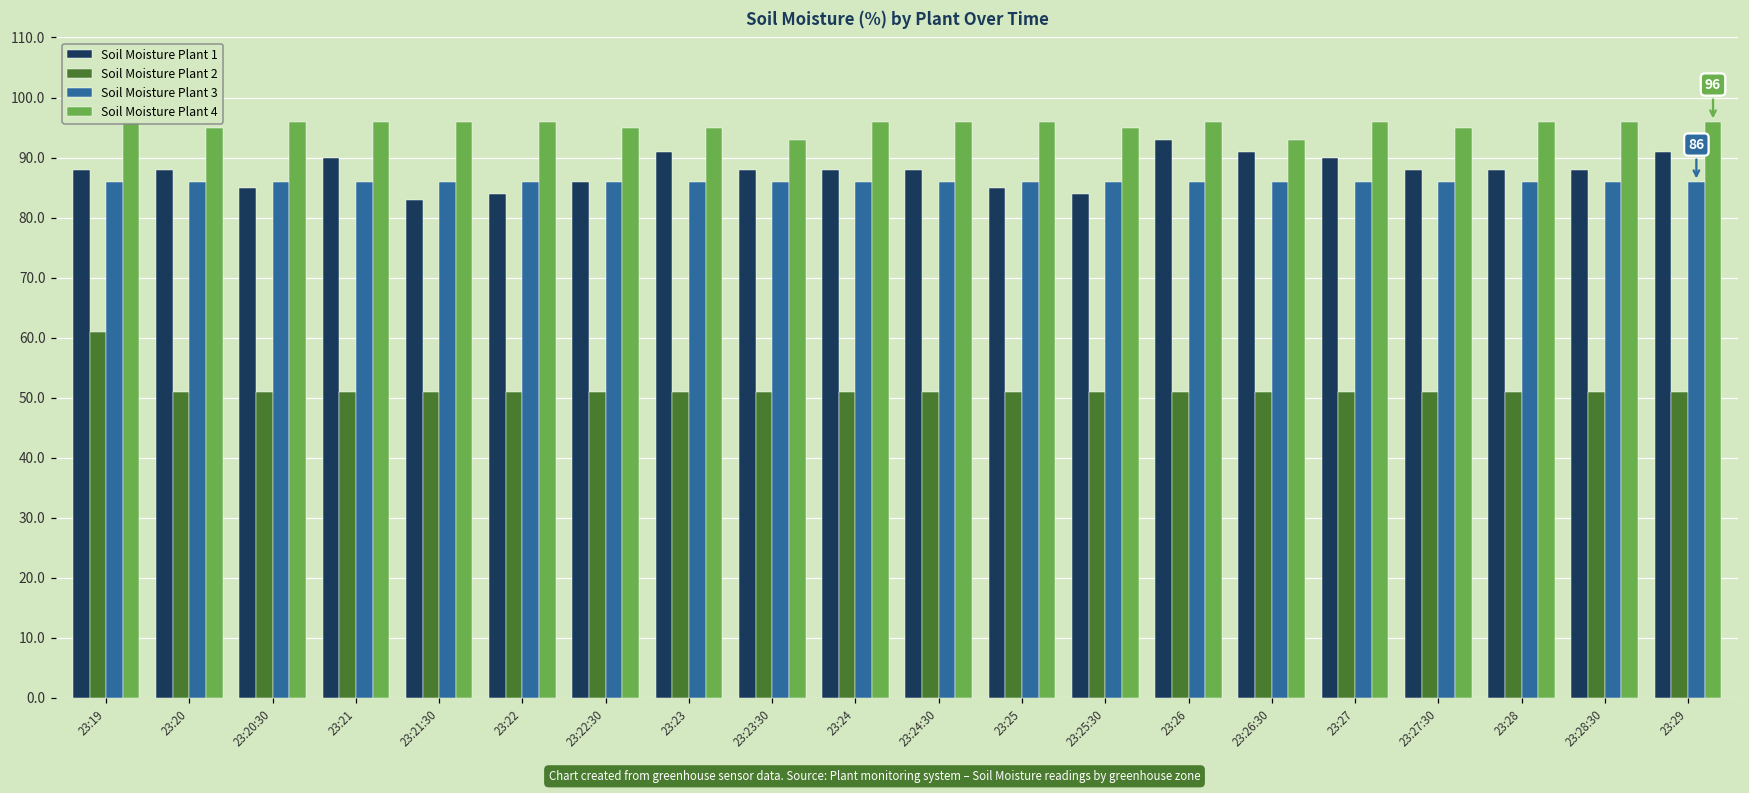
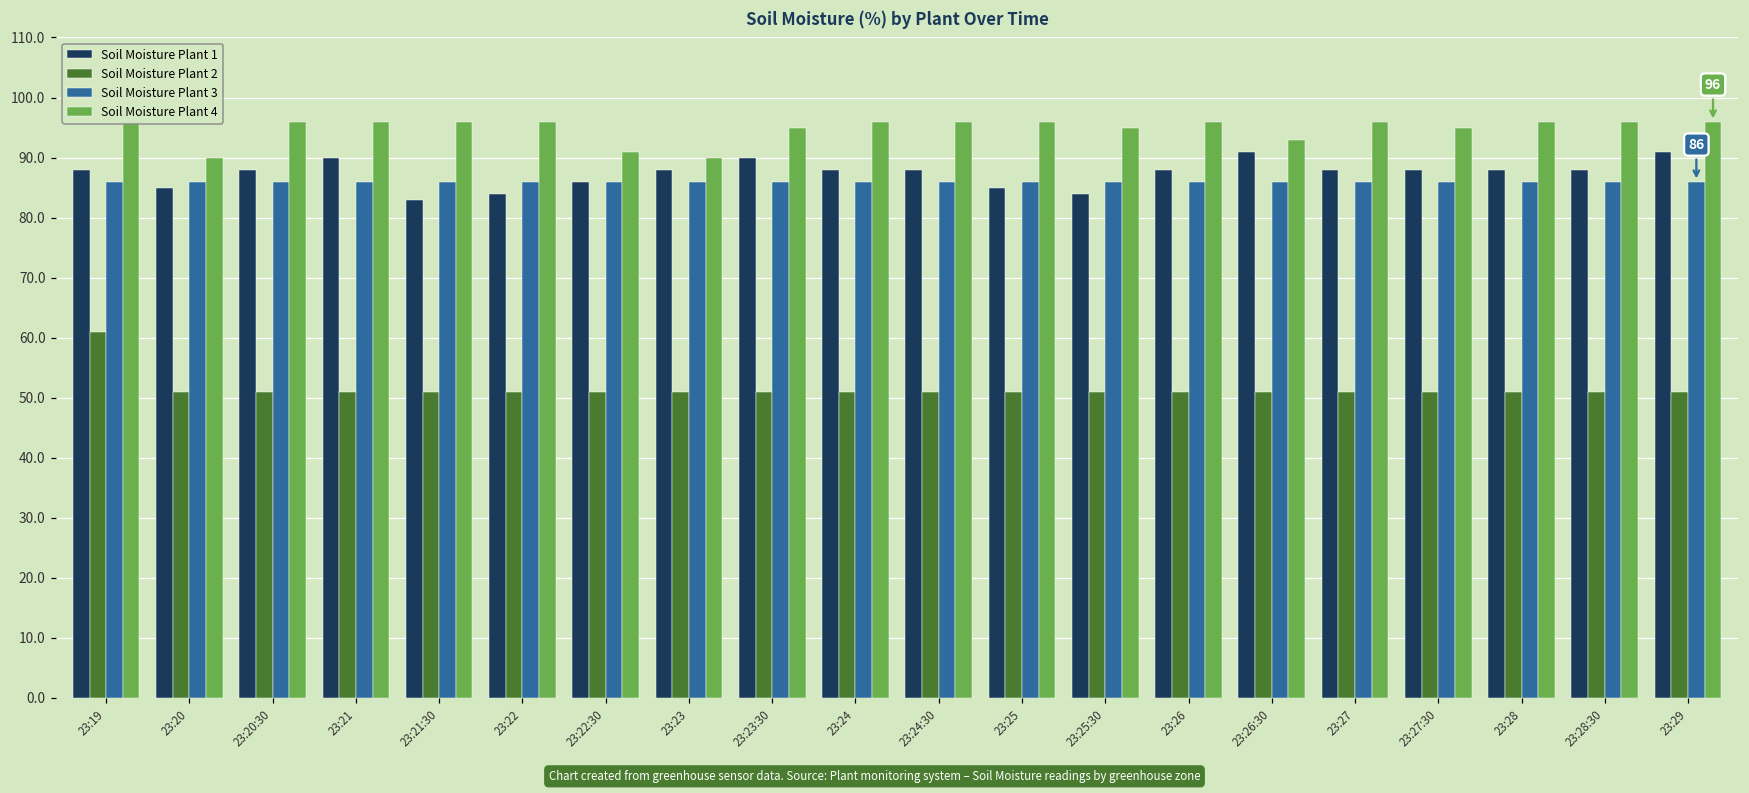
  {
    "Soil Moisture Plant 1": {
      "23:19": 88,
-     "23:20": 88,
-     "23:20:30": 85,
+     "23:20": 85,
+     "23:20:30": 88,
      "23:21": 90,
      "23:21:30": 83,
      "23:22": 84,
      "23:22:30": 86,
-     "23:23": 91,
-     "23:23:30": 88,
+     "23:23": 88,
+     "23:23:30": 90,
      "23:24": 88,
      "23:24:30": 88,
      "23:25": 85,
      "23:25:30": 84,
-     "23:26": 93,
+     "23:26": 88,
      "23:26:30": 91,
-     "23:27": 90,
+     "23:27": 88,
      "23:27:30": 88,
      "23:28": 88,
      "23:28:30": 88,
      "23:29": 91
    },
    "Soil Moisture Plant 2": {
      "23:19": 61,
      "23:20": 51,
      "23:20:30": 51,
      "23:21": 51,
      "23:21:30": 51,
      "23:22": 51,
      "23:22:30": 51,
      "23:23": 51,
      "23:23:30": 51,
      "23:24": 51,
      "23:24:30": 51,
      "23:25": 51,
      "23:25:30": 51,
      "23:26": 51,
      "23:26:30": 51,
      "23:27": 51,
      "23:27:30": 51,
      "23:28": 51,
      "23:28:30": 51,
      "23:29": 51
    },
    "Soil Moisture Plant 3": {
      "23:19": 86,
      "23:20": 86,
      "23:20:30": 86,
      "23:21": 86,
      "23:21:30": 86,
      "23:22": 86,
      "23:22:30": 86,
      "23:23": 86,
      "23:23:30": 86,
      "23:24": 86,
      "23:24:30": 86,
      "23:25": 86,
      "23:25:30": 86,
      "23:26": 86,
      "23:26:30": 86,
      "23:27": 86,
      "23:27:30": 86,
      "23:28": 86,
      "23:28:30": 86
    },
    "Soil Moisture Plant 4": {
      "23:19": 96,
-     "23:20": 95,
+     "23:20": 90,
      "23:20:30": 96,
      "23:21": 96,
      "23:21:30": 96,
      "23:22": 96,
-     "23:22:30": 95,
-     "23:23": 95,
-     "23:23:30": 93,
+     "23:22:30": 91,
+     "23:23": 90,
+     "23:23:30": 95,
      "23:24": 96,
      "23:24:30": 96,
      "23:25": 96,
      "23:25:30": 95,
      "23:26": 96,
      "23:26:30": 93,
      "23:27": 96,
      "23:27:30": 95,
      "23:28": 96,
      "23:28:30": 96
    }
  }
